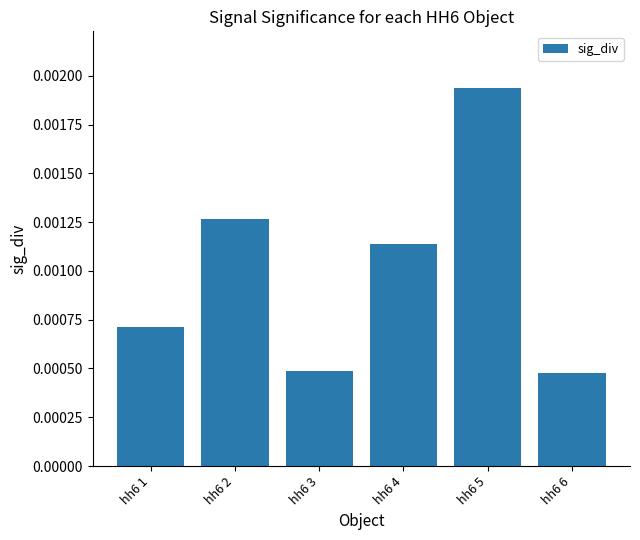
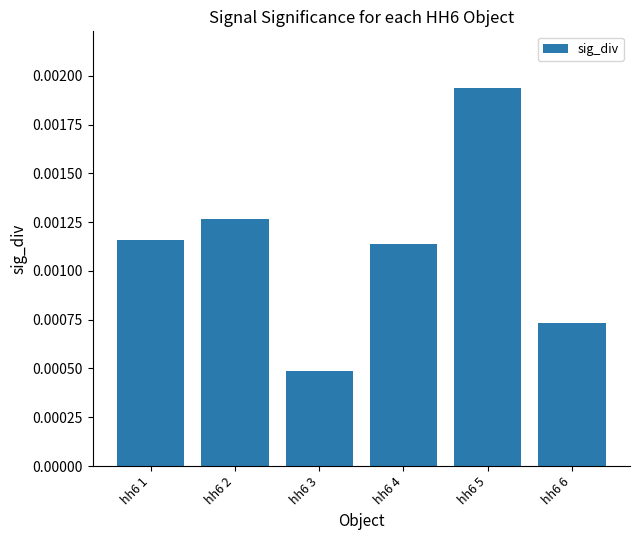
  {
-   "hh6 1": 0.00071,
+   "hh6 1": 0.00116,
    "hh6 2": 0.00126,
    "hh6 3": 0.00049,
    "hh6 4": 0.00114,
    "hh6 5": 0.00194,
-   "hh6 6": 0.00047
+   "hh6 6": 0.00073
  }
